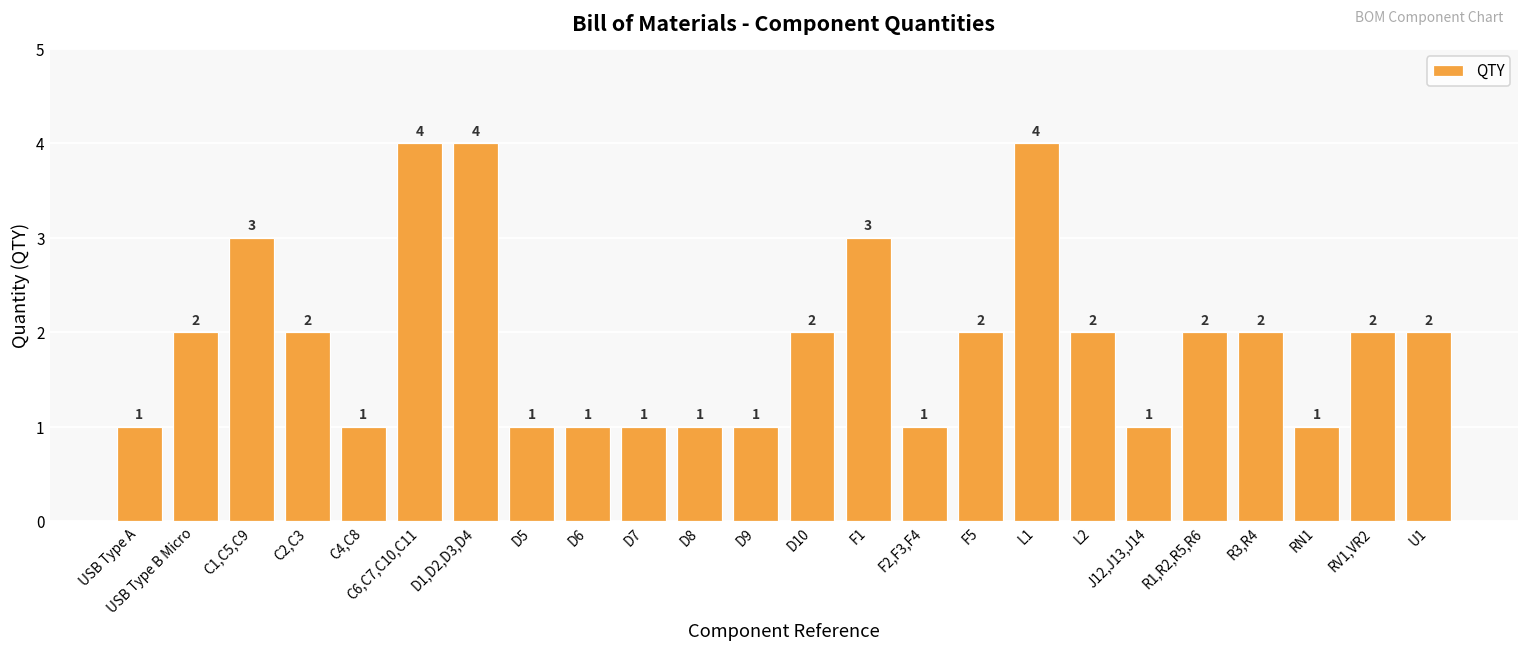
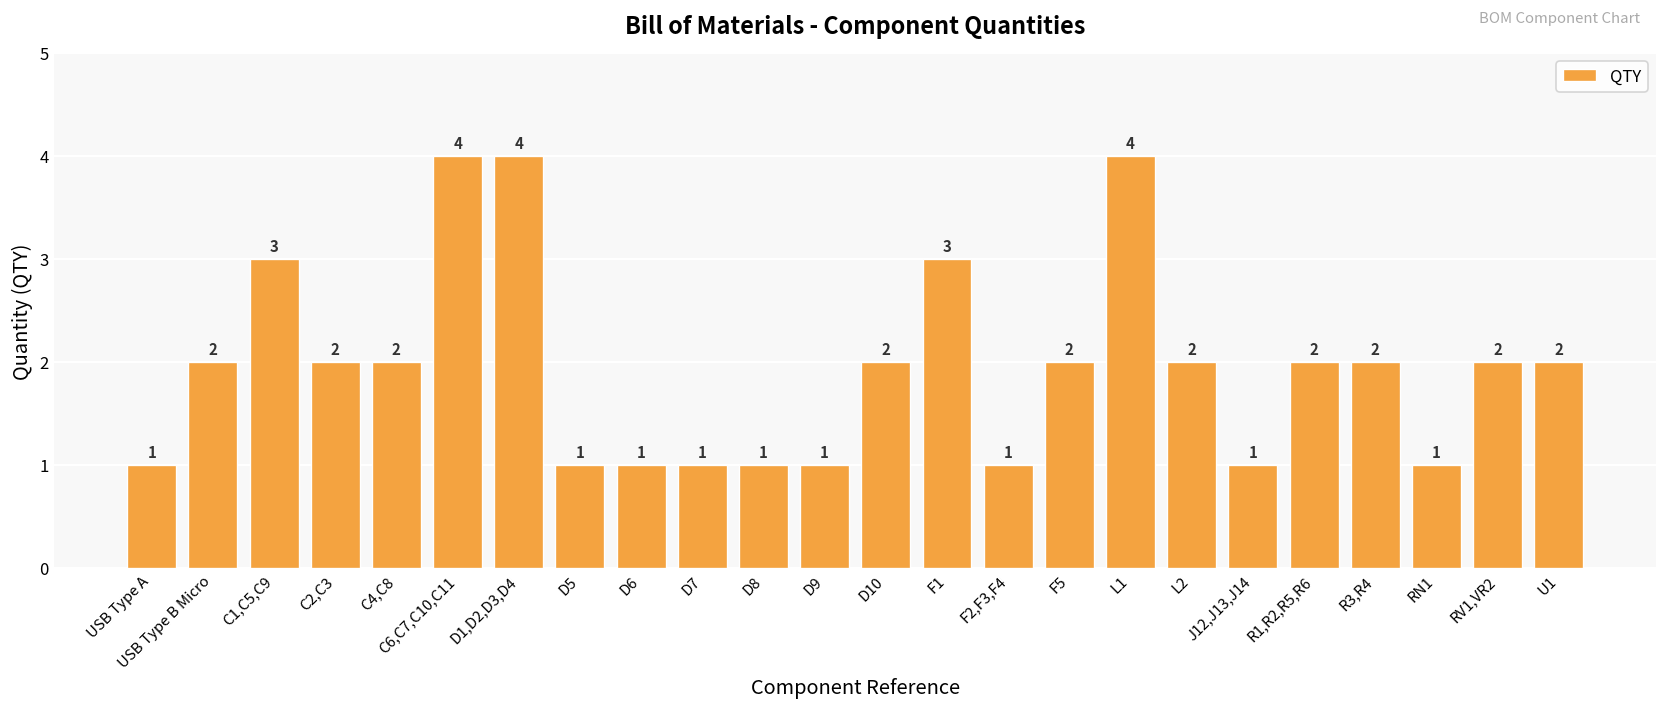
  {
    "USB Type A": 1,
    "USB Type B Micro": 2,
    "C1,C5,C9": 3,
    "C2,C3": 2,
-   "C4,C8": 1,
+   "C4,C8": 2,
    "C6,C7,C10,C11": 4,
    "D1,D2,D3,D4": 4,
    "D5": 1,
    "D6": 1,
    "D7": 1,
    "D8": 1,
    "D9": 1,
    "D10": 2,
    "F1": 3,
    "F2,F3,F4": 1,
    "F5": 2,
    "L1": 4,
    "L2": 2,
    "J12,J13,J14": 1,
    "R1,R2,R5,R6": 2,
    "R3,R4": 2,
    "RN1": 1,
    "RV1,VR2": 2,
    "U1": 2
  }
